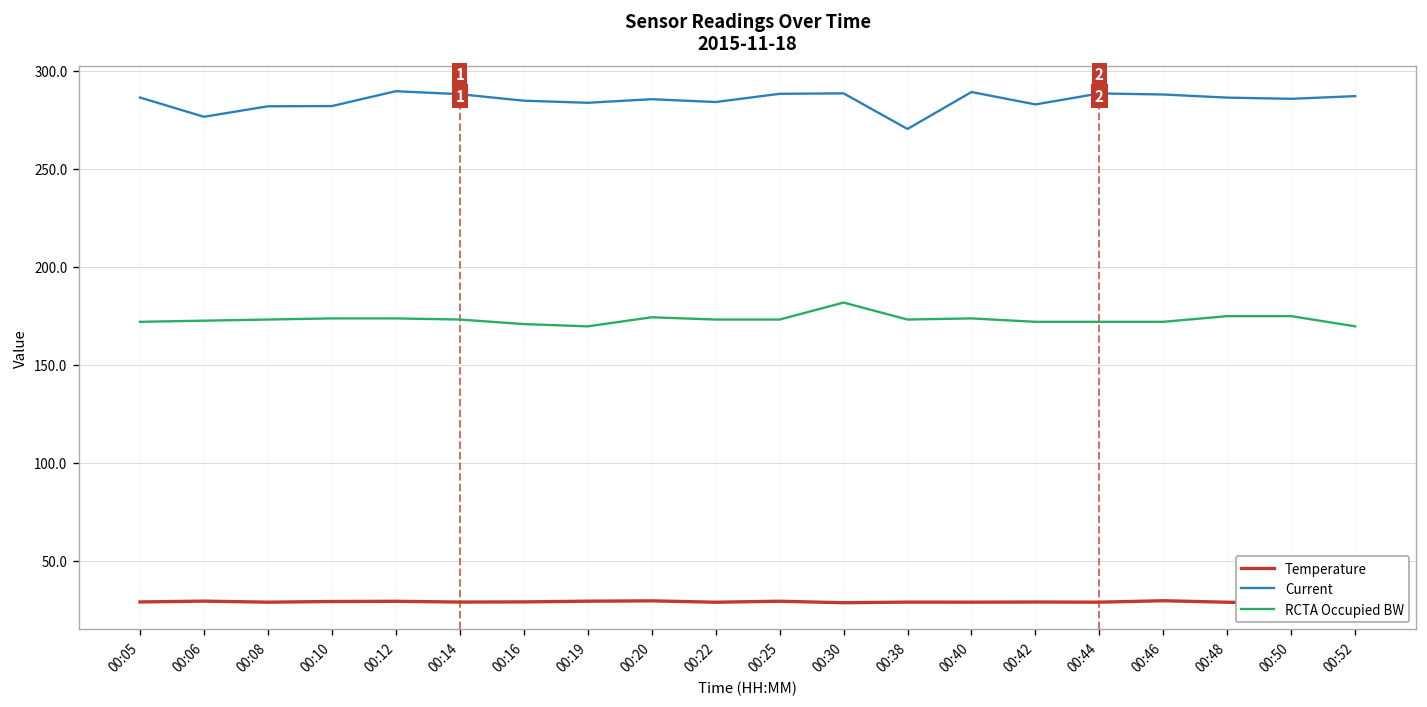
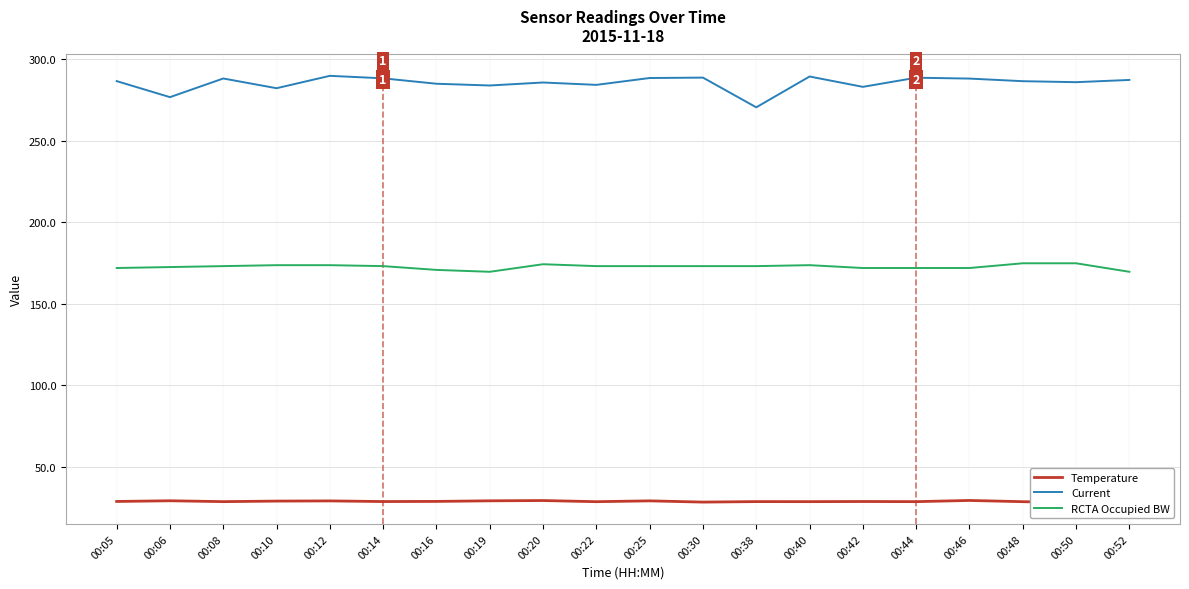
  {
    "Temperature": {
      "00:05": 29,
      "00:06": 29,
      "00:08": 29,
      "00:10": 29,
      "00:12": 29,
      "00:14": 29,
      "00:16": 29,
      "00:19": 29,
      "00:20": 30,
      "00:22": 29,
      "00:25": 29,
      "00:30": 29,
      "00:38": 29,
      "00:40": 29,
      "00:42": 29,
      "00:44": 29,
      "00:46": 30,
      "00:48": 29
    },
    "Current": {
      "00:05": 286,
      "00:06": 277,
-     "00:08": 282,
+     "00:08": 288,
      "00:10": 282,
      "00:12": 290,
      "00:16": 285,
      "00:19": 284,
      "00:20": 286,
      "00:22": 284,
      "00:25": 288,
      "00:30": 289,
      "00:38": 270,
      "00:40": 289,
      "00:42": 283,
      "00:46": 288,
      "00:48": 286,
      "00:50": 286,
      "00:52": 287
    },
    "RCTA Occupied BW": {
      "00:05": 172,
      "00:06": 173,
      "00:08": 173,
      "00:10": 174,
      "00:12": 174,
      "00:14": 173,
      "00:16": 171,
      "00:19": 170,
      "00:20": 174,
      "00:22": 173,
      "00:25": 173,
-     "00:30": 182,
+     "00:30": 173,
      "00:38": 173,
      "00:40": 174,
      "00:42": 172,
      "00:44": 172,
      "00:46": 172,
      "00:48": 175,
      "00:50": 175,
      "00:52": 170
    }
  }
